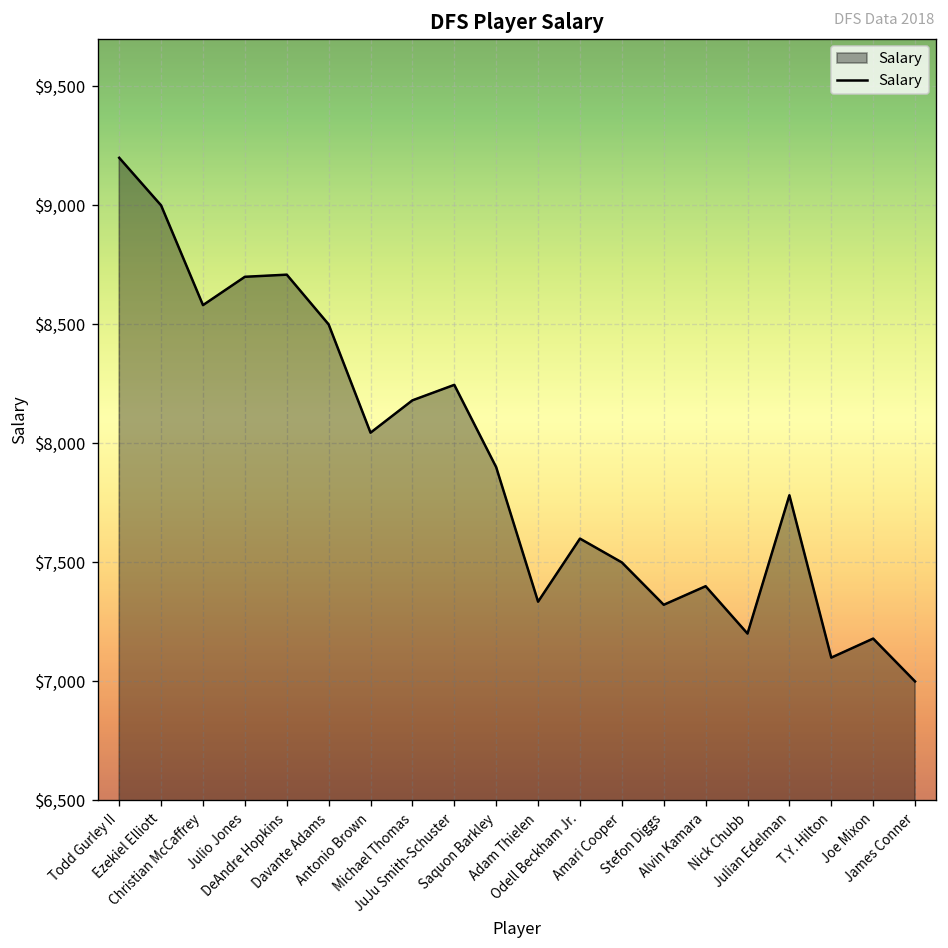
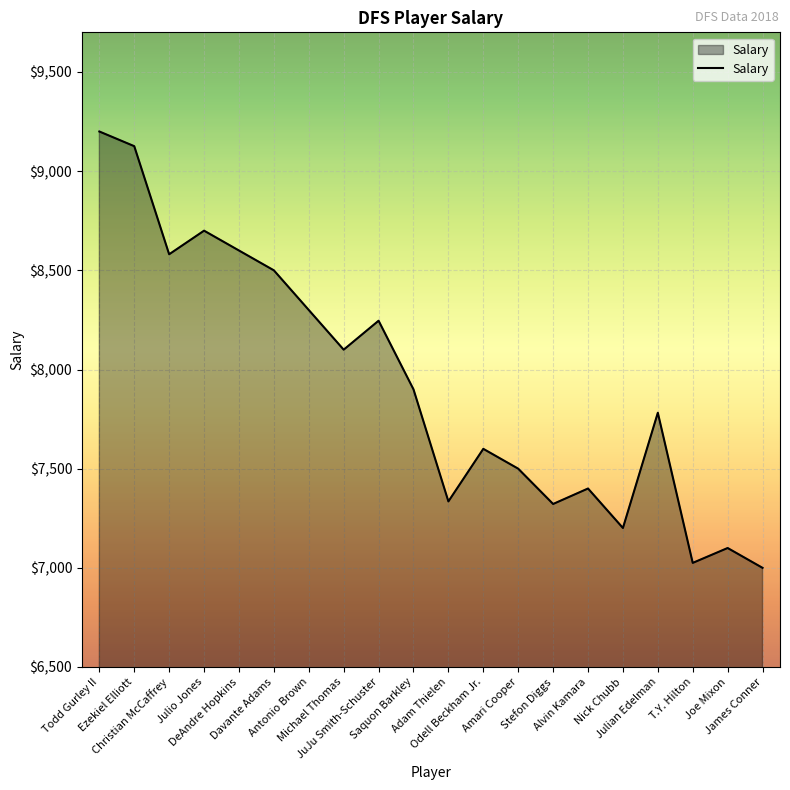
  {
    "Todd Gurley II": "$9,200",
-   "Ezekiel Elliott": "$9,000",
+   "Ezekiel Elliott": "$9,130",
    "Christian McCaffrey": "$8,580",
    "Julio Jones": "$8,700",
-   "DeAndre Hopkins": "$8,710",
+   "DeAndre Hopkins": "$8,600",
    "Davante Adams": "$8,500",
-   "Antonio Brown": "$8,050",
-   "Michael Thomas": "$8,180",
+   "Antonio Brown": "$8,300",
+   "Michael Thomas": "$8,100",
    "JuJu Smith-Schuster": "$8,250",
    "Saquon Barkley": "$7,900",
    "Adam Thielen": "$7,340",
    "Odell Beckham Jr.": "$7,600",
    "Amari Cooper": "$7,500",
    "Stefon Diggs": "$7,320",
    "Alvin Kamara": "$7,400",
    "Nick Chubb": "$7,200",
    "Julian Edelman": "$7,780",
-   "T.Y. Hilton": "$7,100",
-   "Joe Mixon": "$7,180",
+   "T.Y. Hilton": "$7,030",
+   "Joe Mixon": "$7,100",
    "James Conner": "$7,000"
  }
